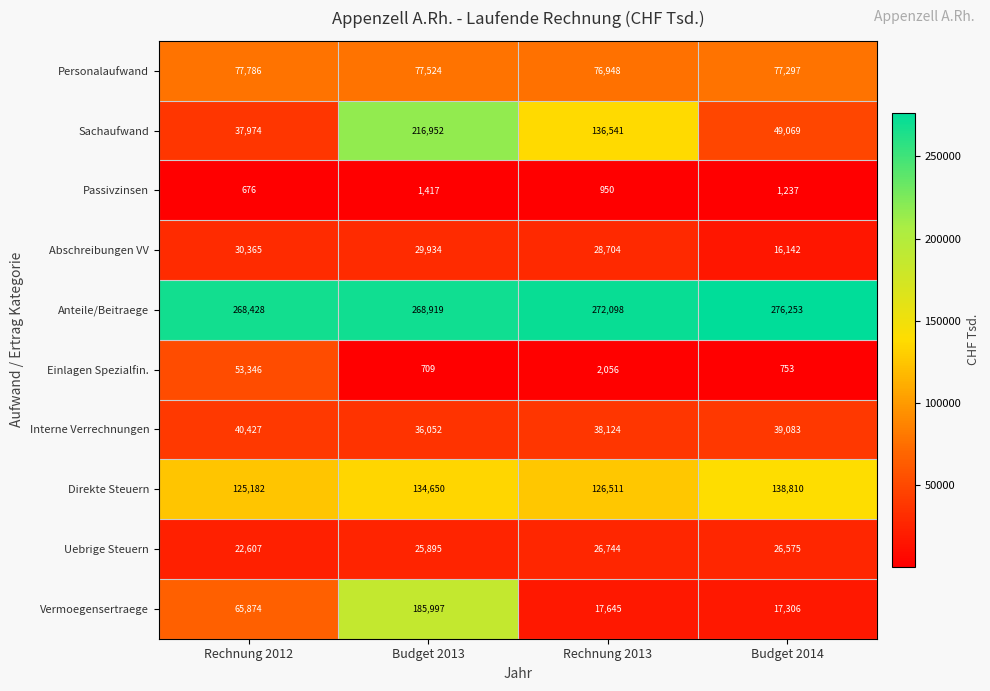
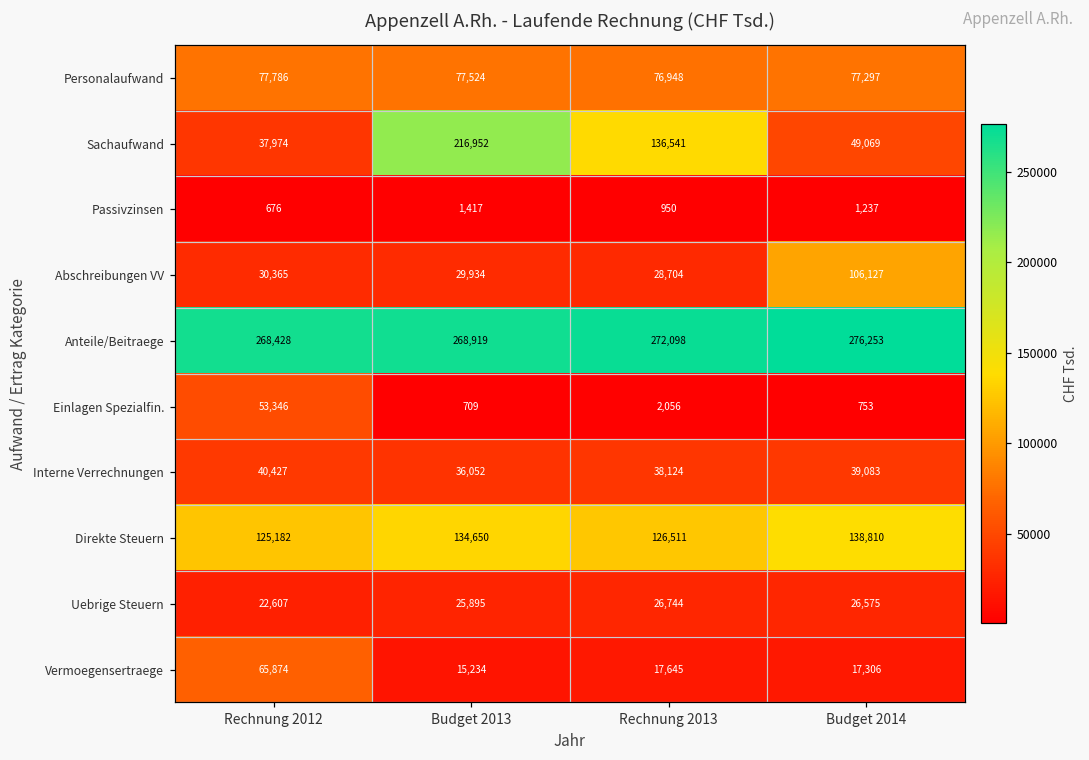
  {
    "Personalaufwand": {
      "Rechnung 2012": "77,786",
      "Budget 2013": "77,524",
      "Rechnung 2013": "76,948",
      "Budget 2014": "77,297"
    },
    "Sachaufwand": {
      "Rechnung 2012": "37,974",
      "Budget 2013": "216,952",
      "Rechnung 2013": "136,541",
      "Budget 2014": "49,069"
    },
    "Passivzinsen": {
      "Rechnung 2012": "676",
      "Budget 2013": "1,417",
      "Rechnung 2013": "950",
      "Budget 2014": "1,237"
    },
    "Abschreibungen VV": {
      "Rechnung 2012": "30,365",
      "Budget 2013": "29,934",
      "Rechnung 2013": "28,704",
-     "Budget 2014": "16,142"
+     "Budget 2014": "106,127"
    },
    "Anteile/Beitraege": {
      "Rechnung 2012": "268,428",
      "Budget 2013": "268,919",
      "Rechnung 2013": "272,098",
      "Budget 2014": "276,253"
    },
    "Einlagen Spezialfin.": {
      "Rechnung 2012": "53,346",
      "Budget 2013": "709",
      "Rechnung 2013": "2,056",
      "Budget 2014": "753"
    },
    "Interne Verrechnungen": {
      "Rechnung 2012": "40,427",
      "Budget 2013": "36,052",
      "Rechnung 2013": "38,124",
      "Budget 2014": "39,083"
    },
    "Direkte Steuern": {
      "Rechnung 2012": "125,182",
      "Budget 2013": "134,650",
      "Rechnung 2013": "126,511",
      "Budget 2014": "138,810"
    },
    "Uebrige Steuern": {
      "Rechnung 2012": "22,607",
      "Budget 2013": "25,895",
      "Rechnung 2013": "26,744",
      "Budget 2014": "26,575"
    },
    "Vermoegensertraege": {
      "Rechnung 2012": "65,874",
-     "Budget 2013": "185,997",
+     "Budget 2013": "15,234",
      "Rechnung 2013": "17,645",
      "Budget 2014": "17,306"
    }
  }
